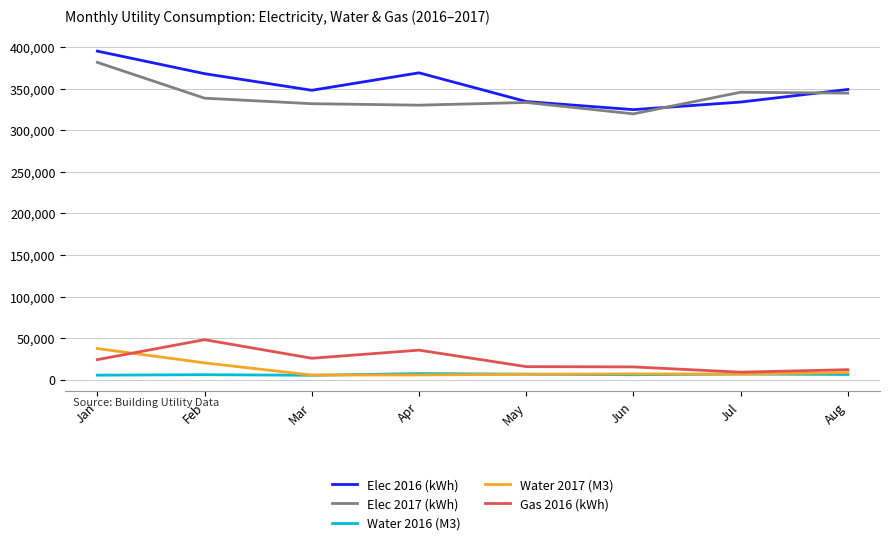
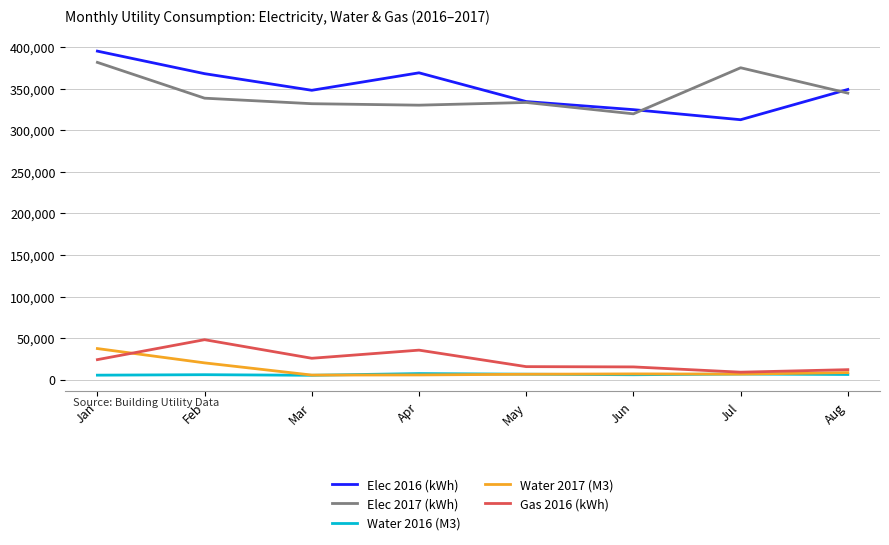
  {
    "Elec 2016 (kWh)": {
      "Jan": "390,000",
      "Feb": "370,000",
      "Mar": "350,000",
      "Apr": "370,000",
      "Jun": "320,000",
-     "Jul": "330,000",
+     "Jul": "310,000",
      "Aug": "350,000"
    },
    "Elec 2017 (kWh)": {
      "Jan": "380,000",
      "Feb": "340,000",
      "Mar": "330,000",
      "Apr": "330,000",
      "Jun": "320,000",
-     "Jul": "350,000",
+     "Jul": "370,000",
      "Aug": "340,000"
    },
    "Water 2016 (M3)": {
      "Jan": "10,000",
      "Feb": "10,000"
    },
    "Water 2017 (M3)": {
      "Jan": "40,000",
      "Feb": "20,000"
    },
    "Gas 2016 (kWh)": {
      "Jan": "20,000",
      "Feb": "50,000",
      "Mar": "30,000",
      "Apr": "40,000",
      "May": "20,000",
      "Jun": "20,000",
      "Aug": "10,000"
    }
  }
